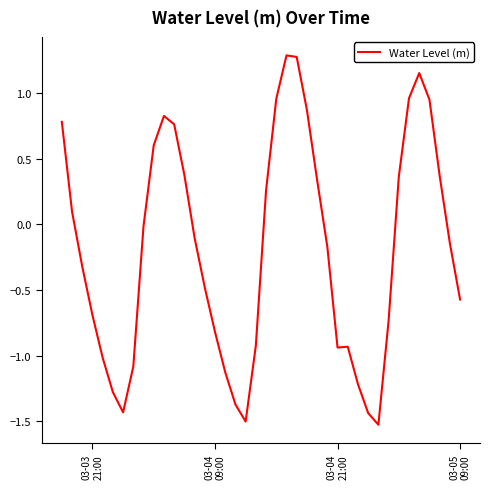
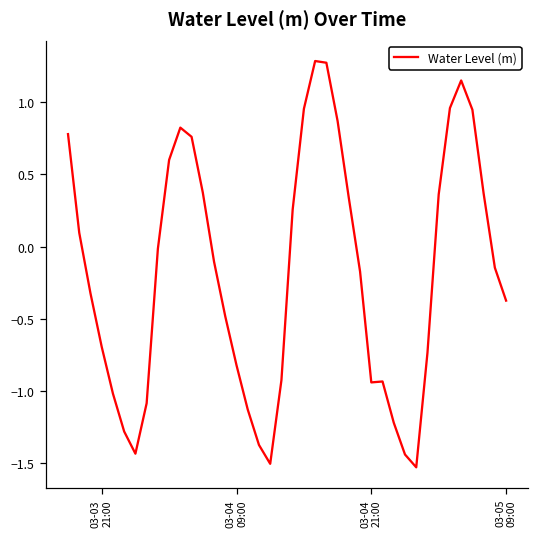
  {
    "03-03 21:00": -0.69,
    "03-04 09:00": -0.82,
    "03-04 21:00": -0.94,
-   "03-05 09:00": -0.57
+   "03-05 09:00": -0.37
  }
